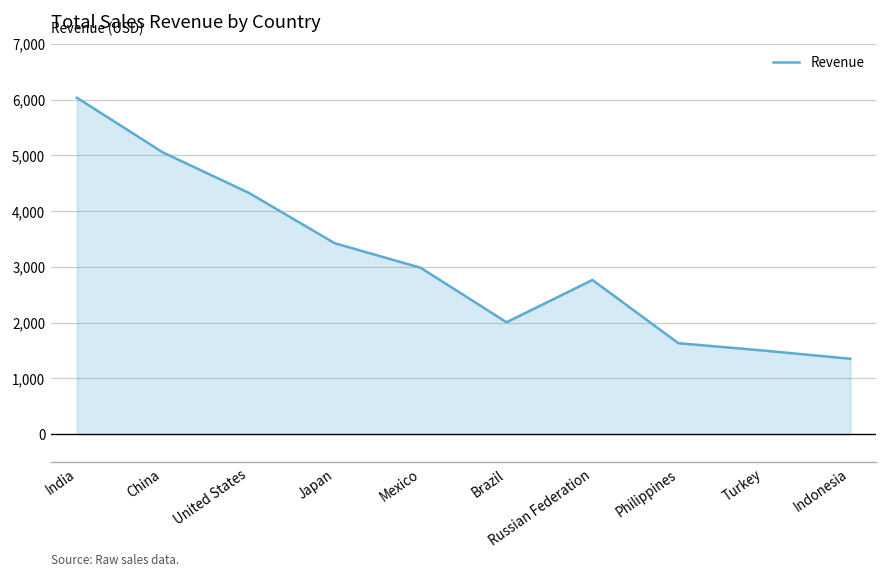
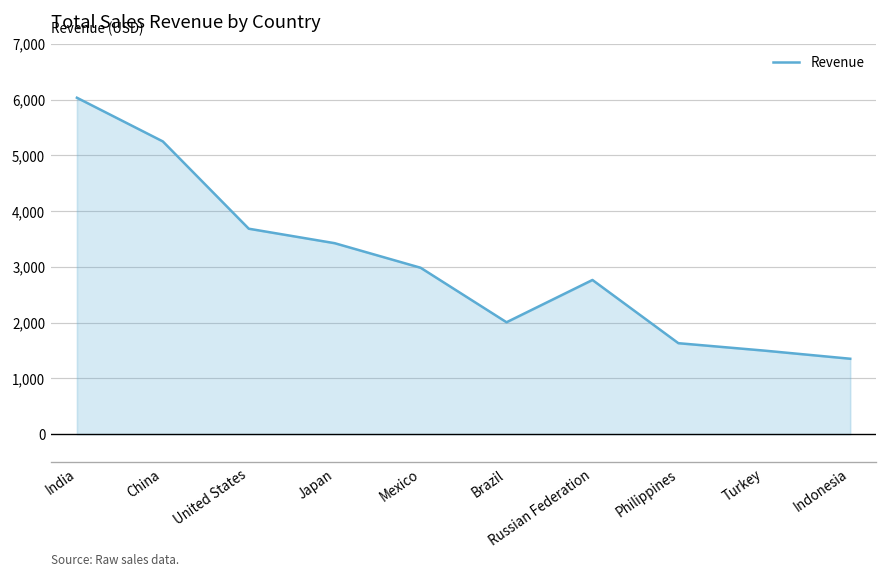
  {
    "India": "6,000",
-   "China": "5,100",
-   "United States": "4,300",
+   "China": "5,300",
+   "United States": "3,700",
    "Japan": "3,400",
    "Mexico": "3,000",
    "Brazil": "2,000",
    "Russian Federation": "2,800",
    "Philippines": "1,600",
    "Turkey": "1,500",
    "Indonesia": "1,400"
  }
